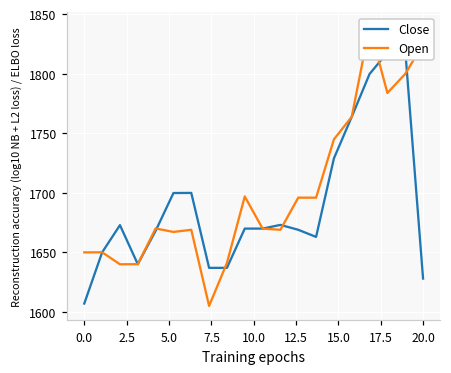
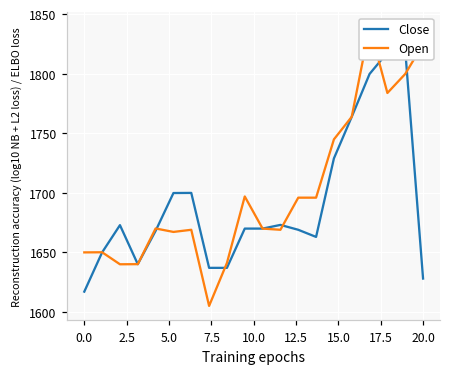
  {
    "Close": {
-     "0.0": 1607,
+     "0.0": 1617,
      "20.0": 1628
    },
    "Open": {
      "0.0": 1650
    }
  }
